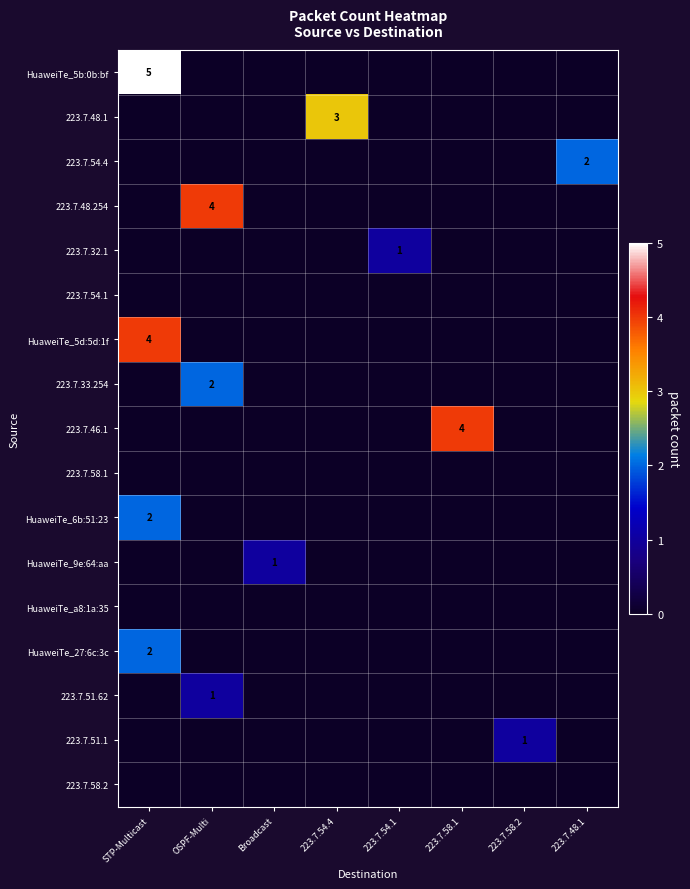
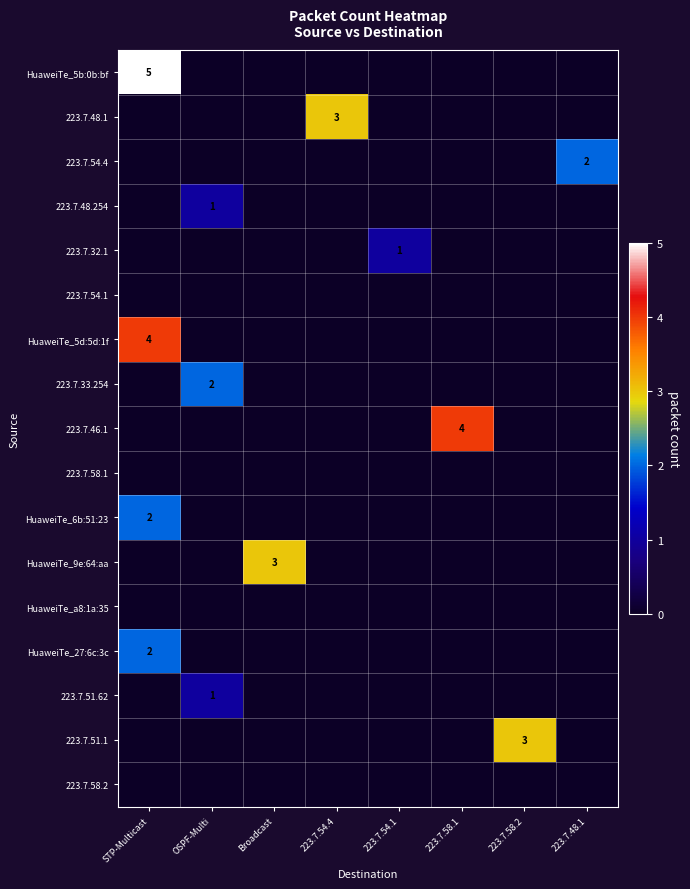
  {
    "HuaweiTe_5b:0b:bf": {
      "STP-Multicast": 5
    },
    "223.7.48.1": {
      "223.7.54.4": 3
    },
    "223.7.54.4": {
      "223.7.48.1": 2
    },
    "223.7.48.254": {
-     "OSPF-Multi": 4
+     "OSPF-Multi": 1
    },
    "223.7.32.1": {
      "223.7.54.1": 1
    },
    "HuaweiTe_5d:5d:1f": {
      "STP-Multicast": 4
    },
    "223.7.33.254": {
      "OSPF-Multi": 2
    },
    "223.7.46.1": {
      "223.7.58.1": 4
    },
    "HuaweiTe_6b:51:23": {
      "STP-Multicast": 2
    },
    "HuaweiTe_9e:64:aa": {
-     "Broadcast": 1
+     "Broadcast": 3
    },
    "HuaweiTe_27:6c:3c": {
      "STP-Multicast": 2
    },
    "223.7.51.62": {
      "OSPF-Multi": 1
    },
    "223.7.51.1": {
-     "223.7.58.2": 1
+     "223.7.58.2": 3
    }
  }
